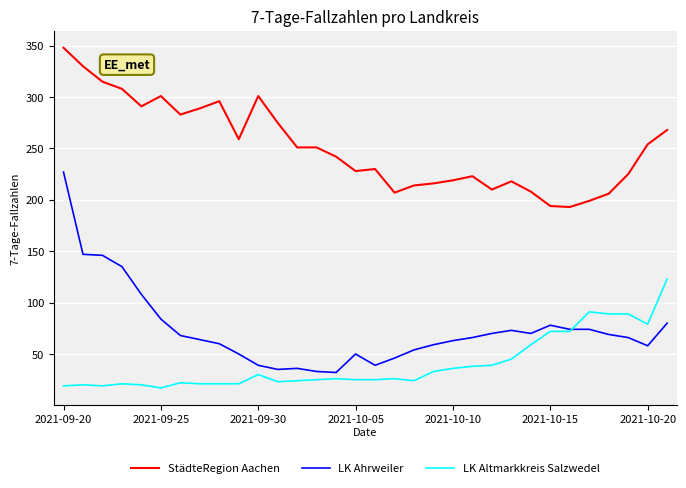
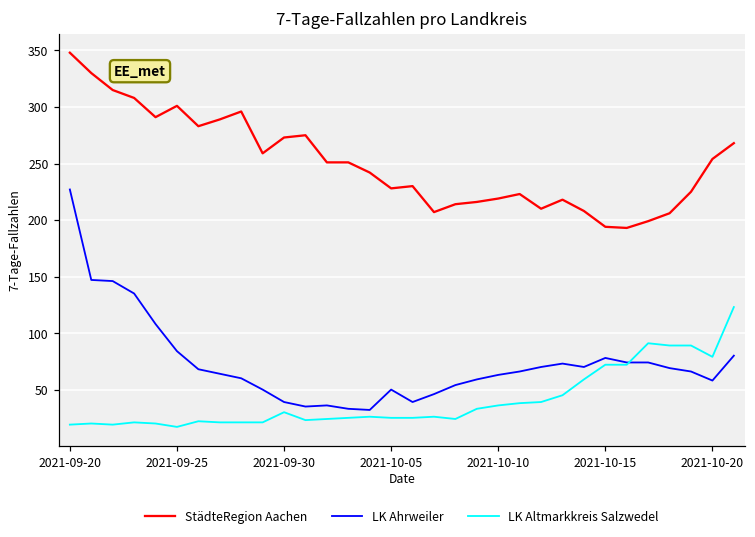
  {
    "StädteRegion Aachen": {
      "2021-09-20": 348,
      "2021-09-25": 301,
-     "2021-09-30": 301,
+     "2021-09-30": 273,
      "2021-10-05": 228,
      "2021-10-10": 219,
      "2021-10-15": 194,
      "2021-10-20": 254
    },
    "LK Ahrweiler": {
      "2021-09-20": 227,
      "2021-09-25": 84,
      "2021-09-30": 39,
      "2021-10-05": 50,
      "2021-10-10": 63,
      "2021-10-15": 78,
      "2021-10-20": 58
    },
    "LK Altmarkkreis Salzwedel": {
      "2021-09-20": 19,
      "2021-09-25": 17,
      "2021-09-30": 30,
      "2021-10-05": 25,
      "2021-10-10": 36,
      "2021-10-15": 72,
      "2021-10-20": 79
    }
  }
